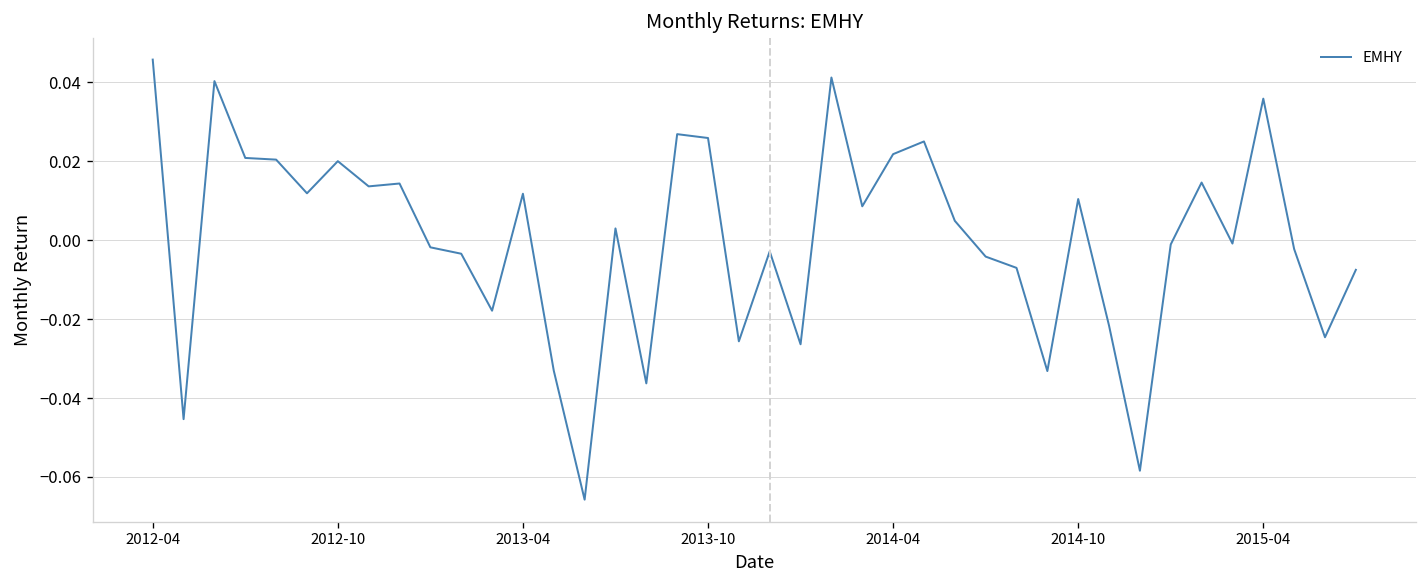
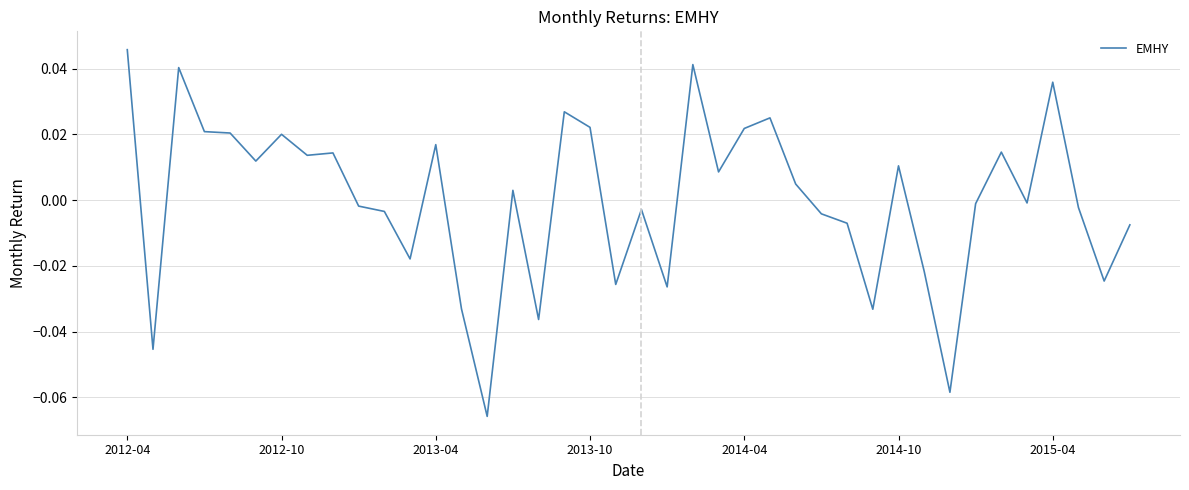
  {
    "2012-04": 0.046,
    "2012-10": 0.020,
-   "2013-04": 0.012,
-   "2013-10": 0.026,
+   "2013-04": 0.017,
+   "2013-10": 0.022,
    "2014-04": 0.022,
    "2014-10": 0.010,
    "2015-04": 0.036
  }
